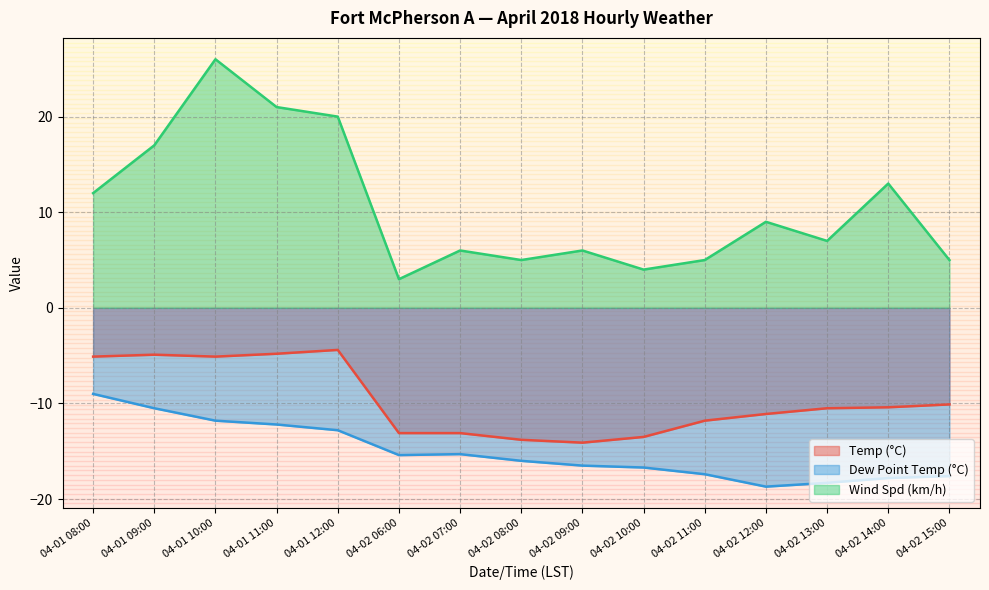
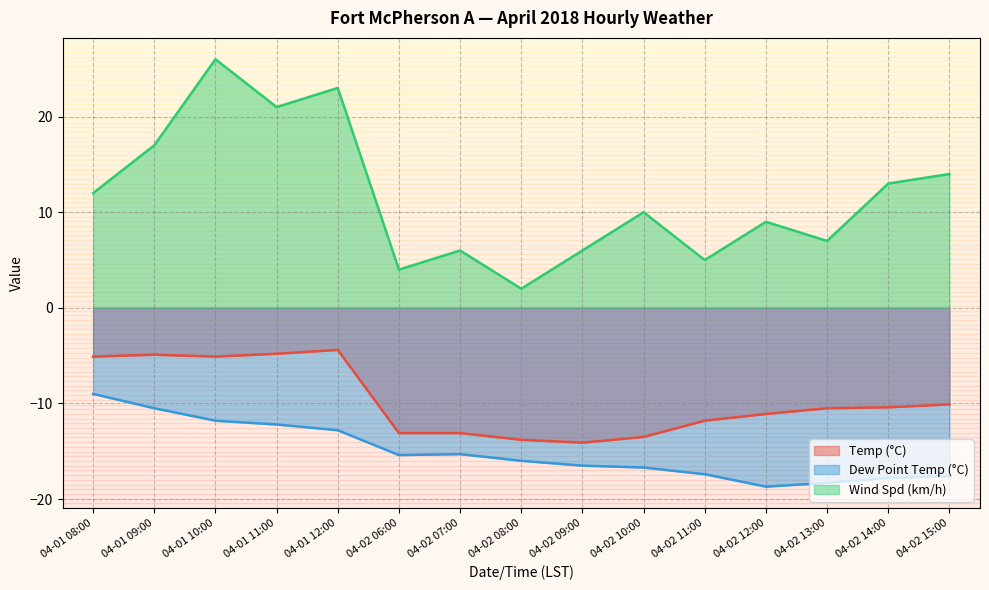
  {
    "Wind Spd (km/h)": {
      "04-01 08:00": 12,
      "04-01 09:00": 17,
      "04-01 10:00": 26,
      "04-01 11:00": 21,
-     "04-01 12:00": 20,
-     "04-02 06:00": 3,
+     "04-01 12:00": 23,
+     "04-02 06:00": 4,
      "04-02 07:00": 6,
-     "04-02 08:00": 5,
+     "04-02 08:00": 2,
      "04-02 09:00": 6,
-     "04-02 10:00": 4,
+     "04-02 10:00": 10,
      "04-02 11:00": 5,
      "04-02 12:00": 9,
      "04-02 13:00": 7,
      "04-02 14:00": 13,
-     "04-02 15:00": 5
+     "04-02 15:00": 14
    }
  }
